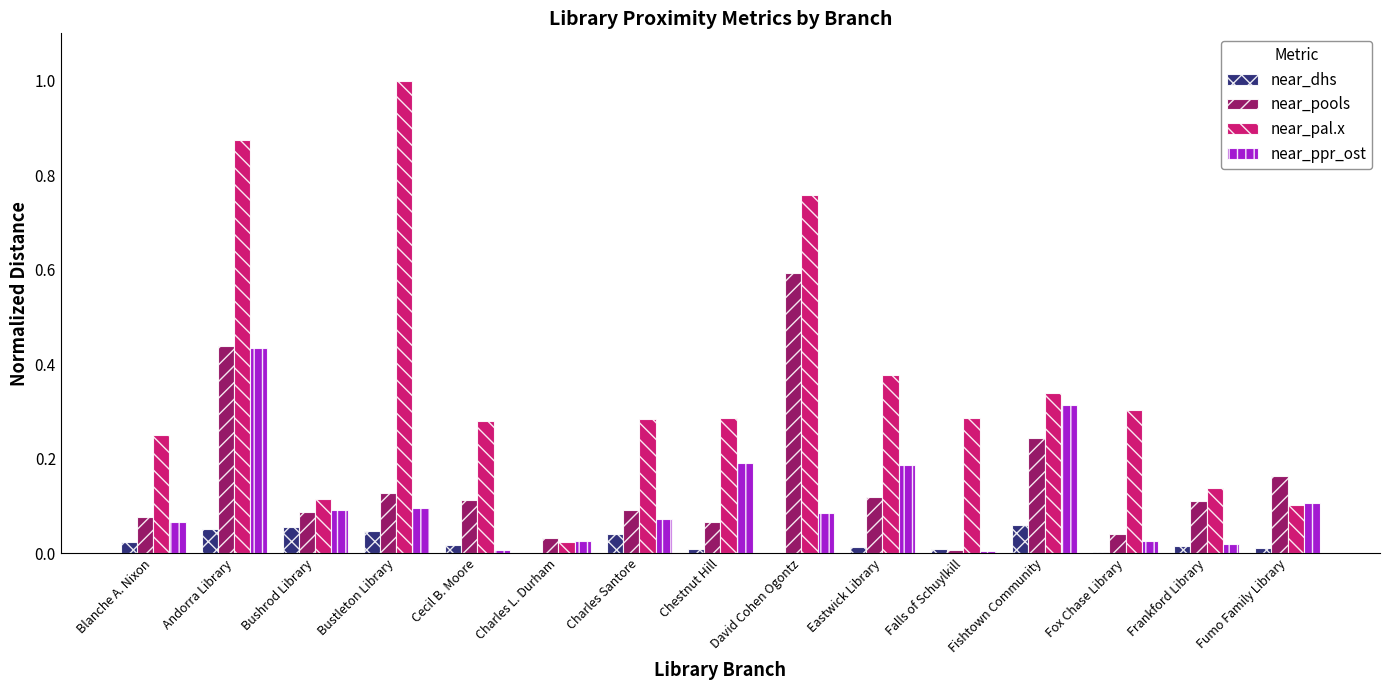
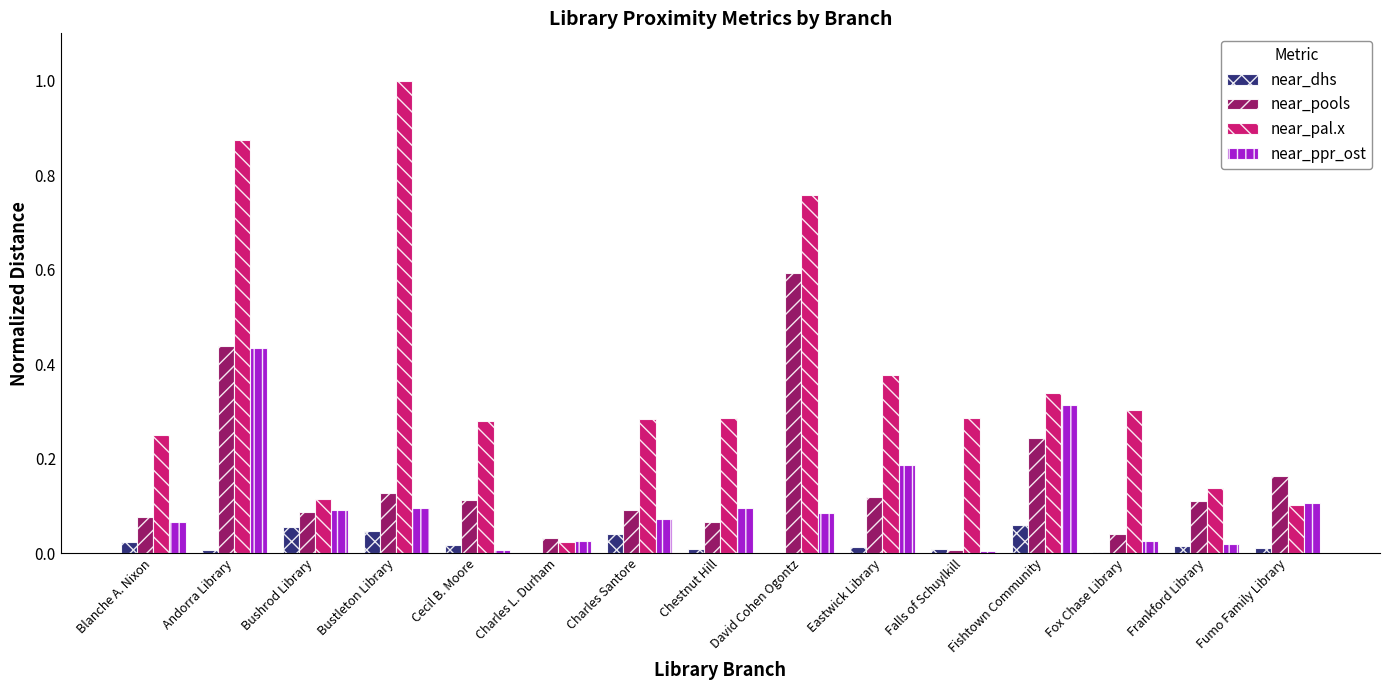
  {
    "near_dhs": {
      "Blanche A. Nixon": 0.02,
-     "Andorra Library": 0.05,
+     "Andorra Library": 0.01,
      "Bushrod Library": 0.06,
      "Bustleton Library": 0.05,
      "Cecil B. Moore": 0.02,
      "Charles Santore": 0.04,
      "Chestnut Hill": 0.01,
      "Eastwick Library": 0.01,
      "Falls of Schuylkill": 0.01,
      "Fishtown Community": 0.06,
      "Frankford Library": 0.02,
      "Fumo Family Library": 0.01
    },
    "near_pools": {
      "Blanche A. Nixon": 0.08,
      "Andorra Library": 0.44,
      "Bushrod Library": 0.09,
      "Bustleton Library": 0.13,
      "Cecil B. Moore": 0.11,
      "Charles L. Durham": 0.03,
      "Charles Santore": 0.09,
      "Chestnut Hill": 0.07,
      "David Cohen Ogontz": 0.59,
      "Eastwick Library": 0.12,
      "Falls of Schuylkill": 0.01,
      "Fishtown Community": 0.24,
      "Fox Chase Library": 0.04,
      "Frankford Library": 0.11,
      "Fumo Family Library": 0.16
    },
    "near_pal.x": {
      "Blanche A. Nixon": 0.25,
      "Andorra Library": 0.87,
      "Bushrod Library": 0.11,
      "Bustleton Library": 1.00,
      "Cecil B. Moore": 0.28,
      "Charles L. Durham": 0.02,
      "Charles Santore": 0.28,
      "Chestnut Hill": 0.29,
      "David Cohen Ogontz": 0.76,
      "Eastwick Library": 0.38,
      "Falls of Schuylkill": 0.29,
      "Fishtown Community": 0.34,
      "Fox Chase Library": 0.30,
      "Frankford Library": 0.14,
      "Fumo Family Library": 0.10
    },
    "near_ppr_ost": {
      "Blanche A. Nixon": 0.06,
      "Andorra Library": 0.43,
      "Bushrod Library": 0.09,
      "Bustleton Library": 0.10,
      "Cecil B. Moore": 0.01,
      "Charles L. Durham": 0.03,
      "Charles Santore": 0.07,
-     "Chestnut Hill": 0.19,
+     "Chestnut Hill": 0.10,
      "David Cohen Ogontz": 0.08,
      "Eastwick Library": 0.19,
      "Falls of Schuylkill": 0.01,
      "Fishtown Community": 0.31,
      "Fox Chase Library": 0.03,
      "Frankford Library": 0.02,
      "Fumo Family Library": 0.11
    }
  }
